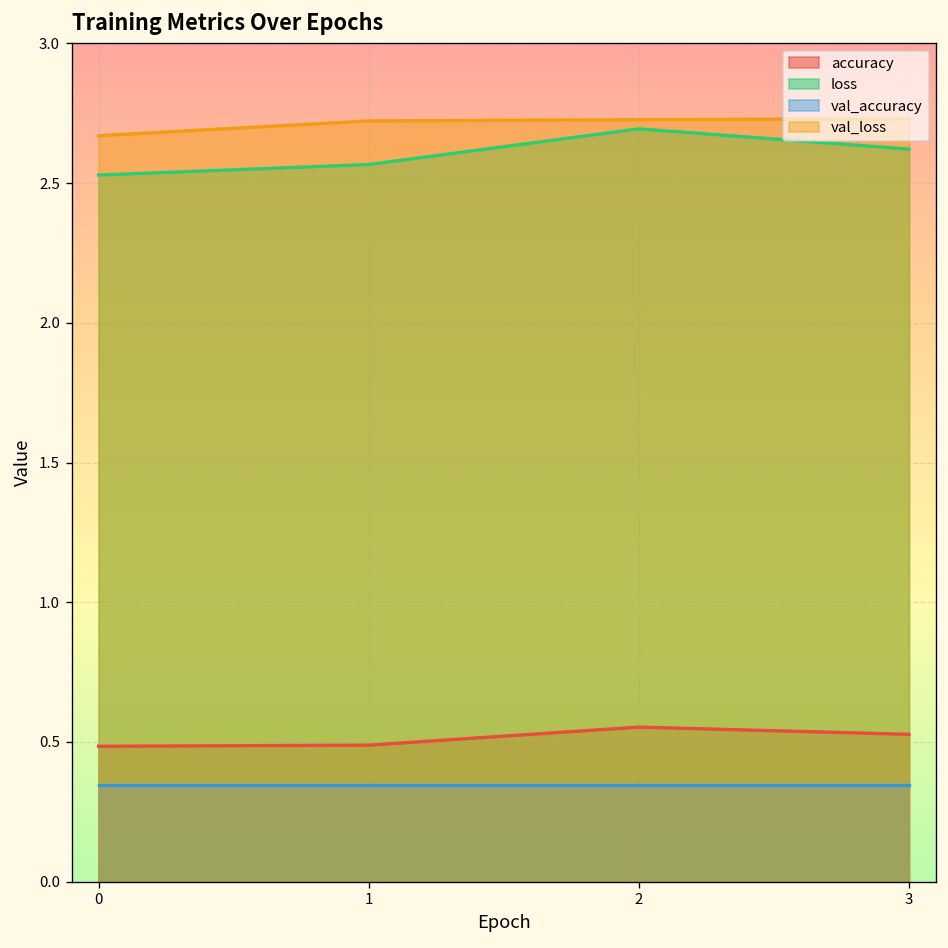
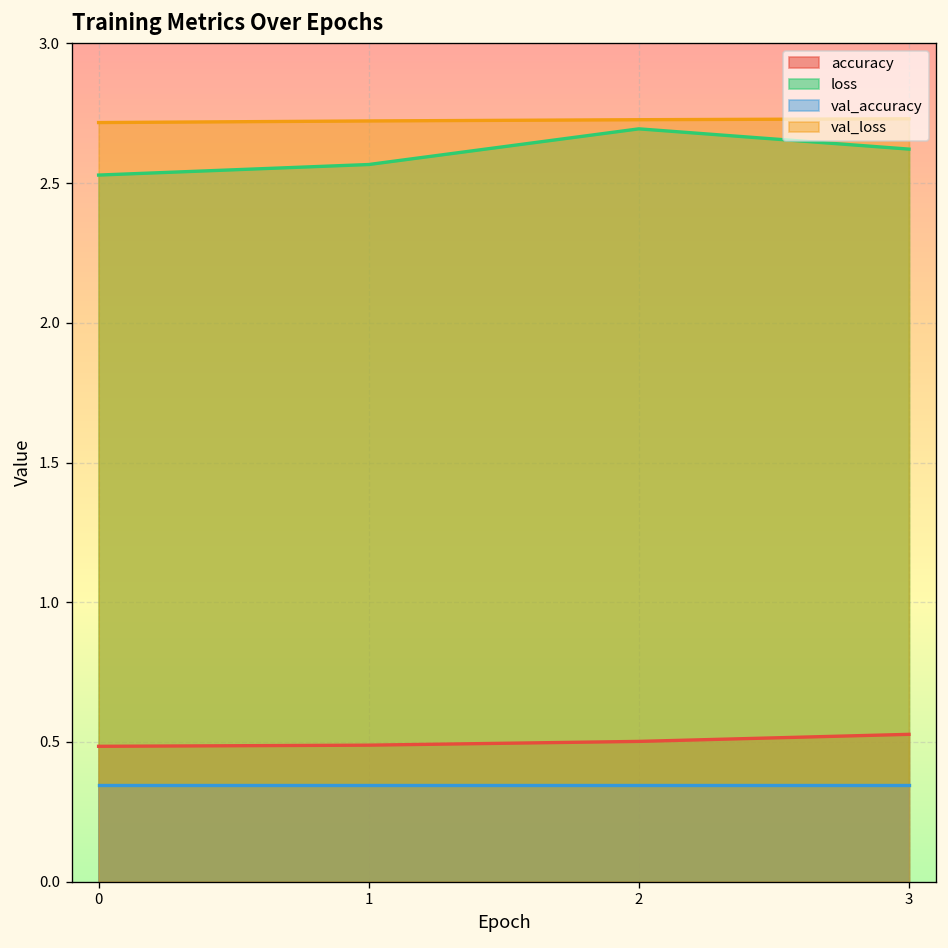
  {
    "accuracy": {
      "0": 0.48,
      "1": 0.49,
-     "2": 0.55,
+     "2": 0.50,
      "3": 0.53
    },
    "loss": {
      "0": 2.53,
      "1": 2.57,
      "2": 2.69,
      "3": 2.62
    },
    "val_accuracy": {
      "0": 0.35,
      "1": 0.35,
      "2": 0.35,
      "3": 0.35
    },
    "val_loss": {
-     "0": 2.67,
+     "0": 2.72,
      "1": 2.72,
      "2": 2.73
    }
  }
